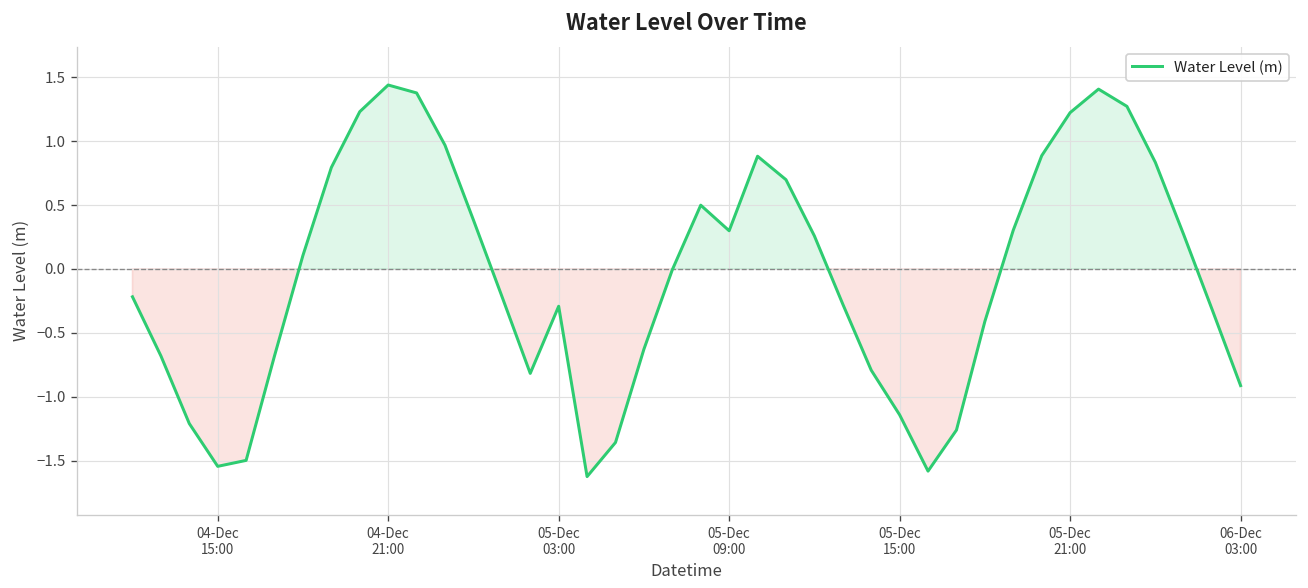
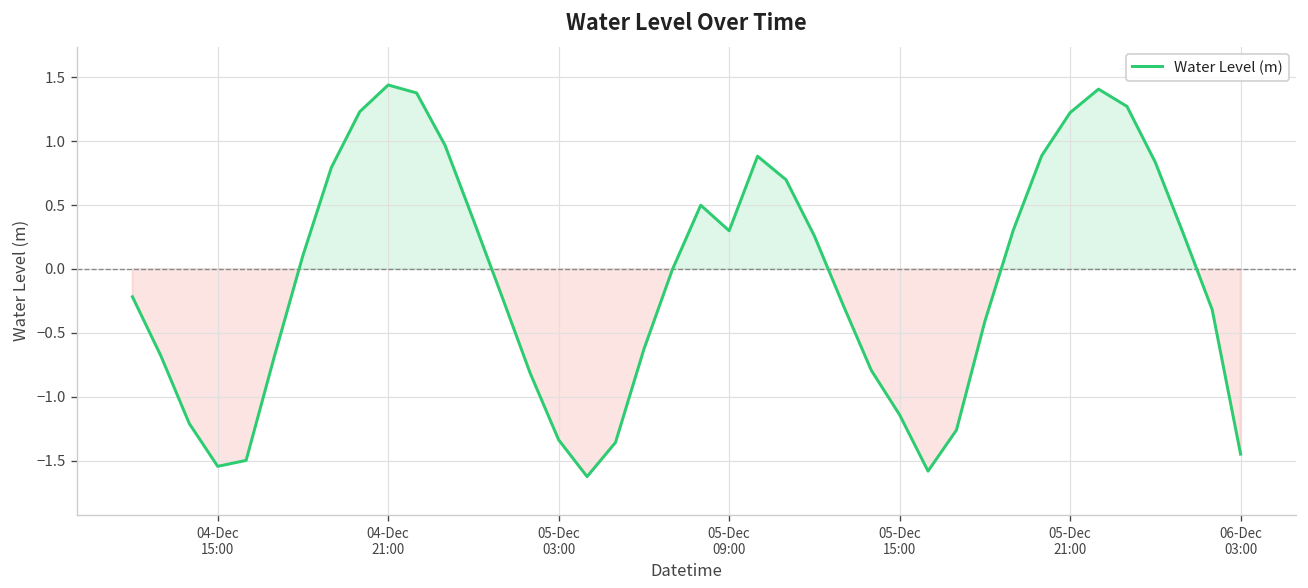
  {
    "04-Dec 15:00": -1.54,
    "04-Dec 21:00": 1.44,
-   "05-Dec 03:00": -0.29,
+   "05-Dec 03:00": -1.34,
    "05-Dec 09:00": 0.30,
    "05-Dec 15:00": -1.14,
    "05-Dec 21:00": 1.22,
-   "06-Dec 03:00": -0.91
+   "06-Dec 03:00": -1.45
  }
